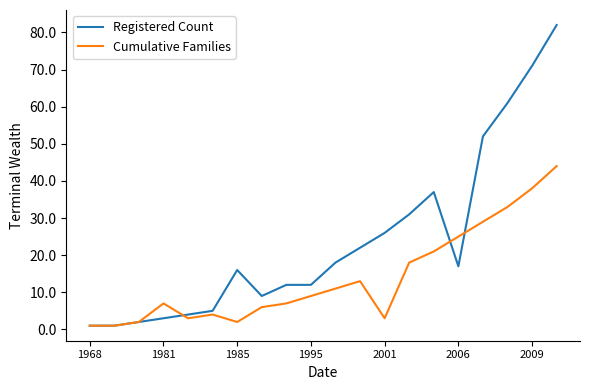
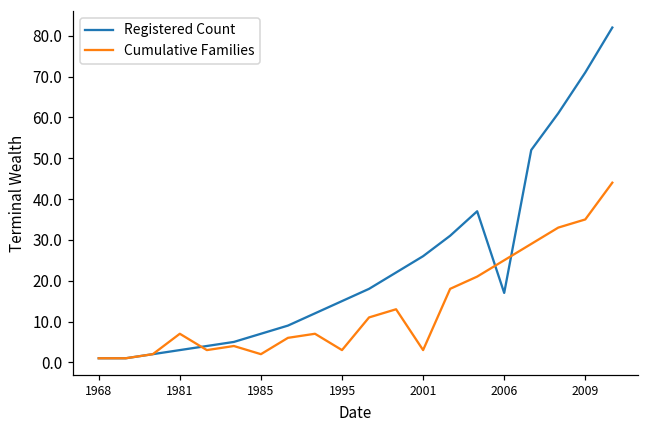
  {
    "Registered Count": {
      "1981": 3,
-     "1985": 16,
-     "1995": 12,
+     "1985": 7,
+     "1995": 15,
      "2001": 26,
      "2006": 17,
      "2009": 71
    },
    "Cumulative Families": {
      "1981": 7,
      "1985": 2,
-     "1995": 9,
+     "1995": 3,
      "2001": 3,
      "2006": 25,
-     "2009": 38
+     "2009": 35
    }
  }
